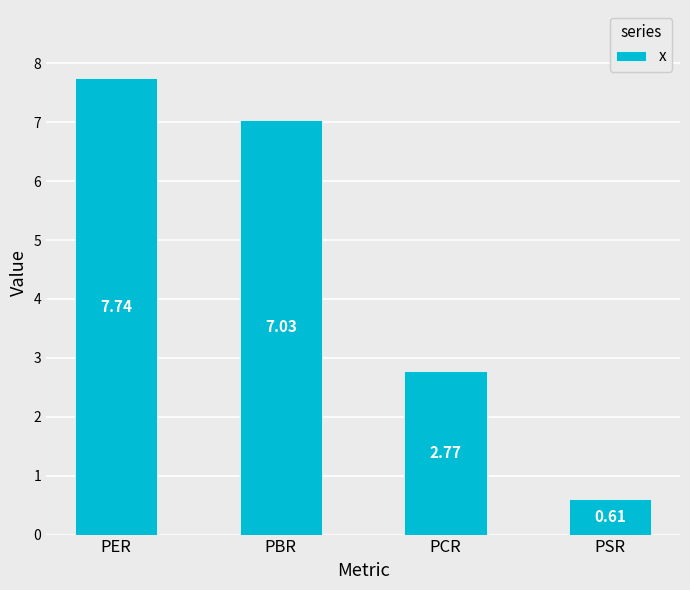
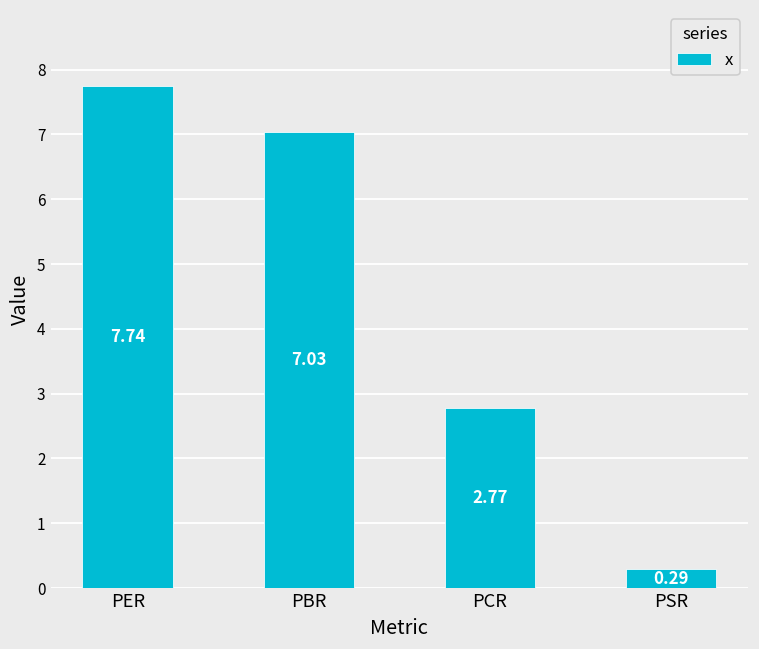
  {
    "PER": 7.74,
    "PBR": 7.03,
    "PCR": 2.77,
-   "PSR": 0.61
+   "PSR": 0.29
  }
